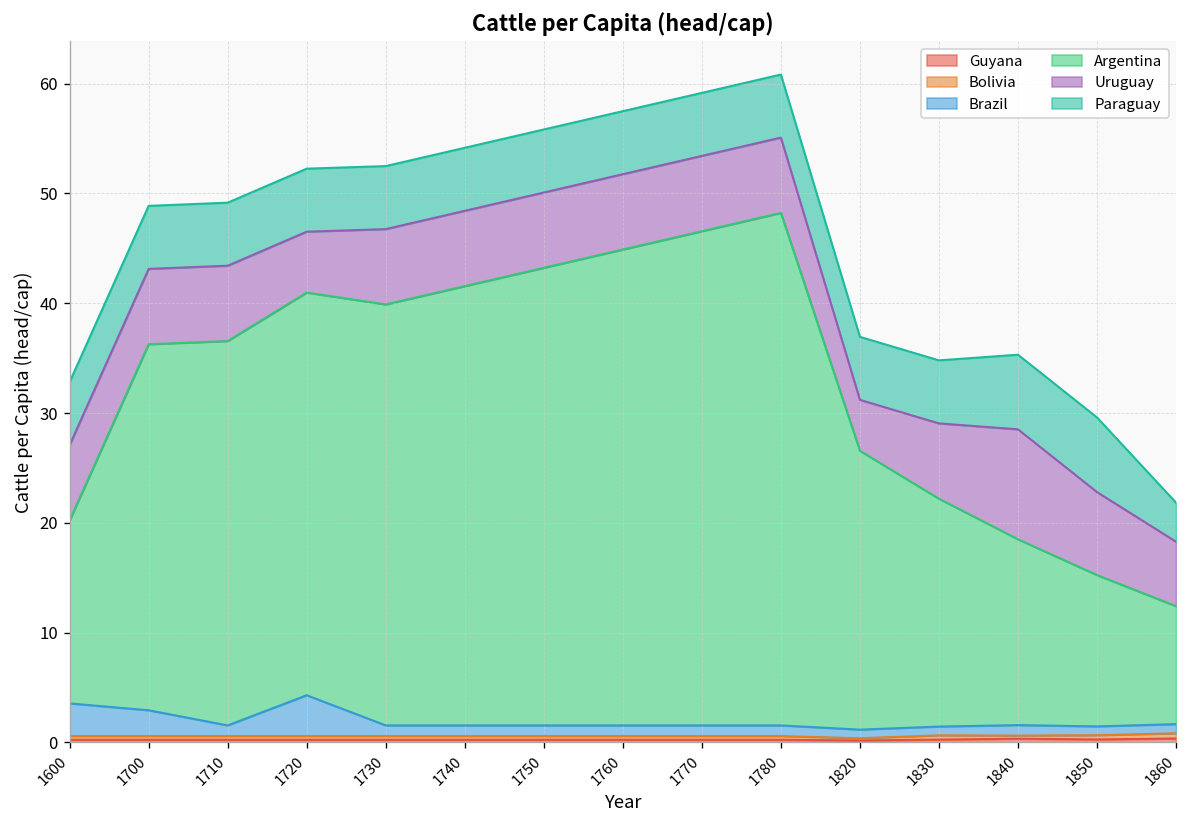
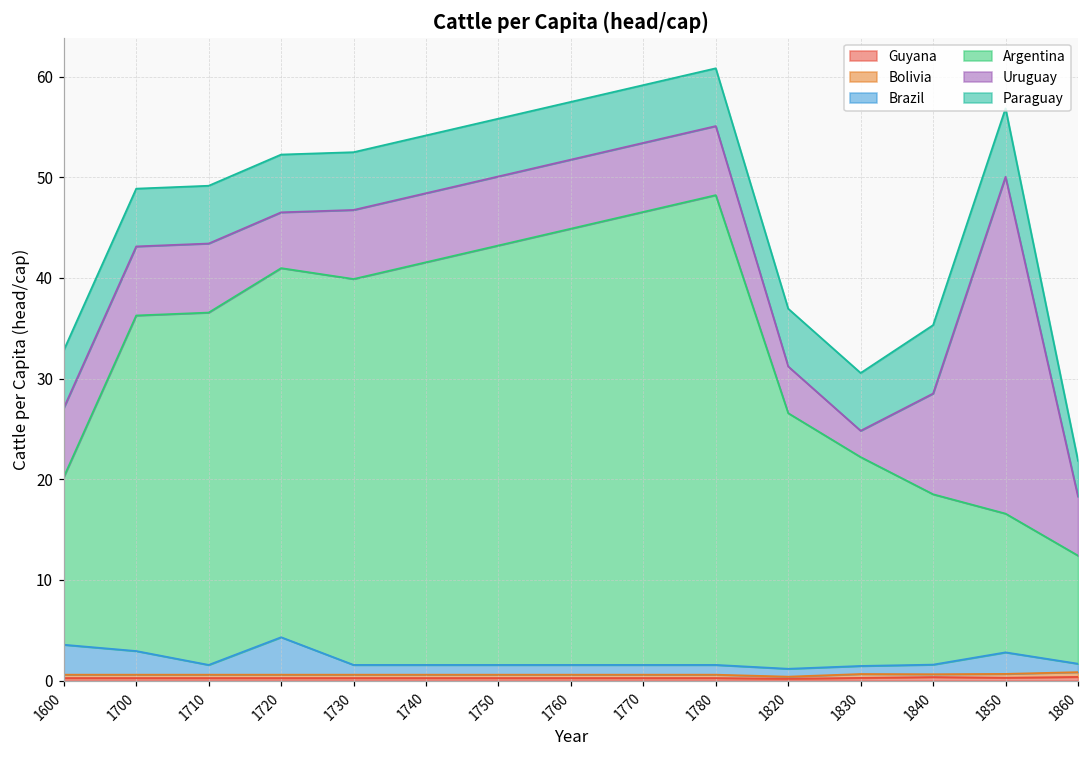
  {
    "Brazil": {
      "1600": 3,
      "1700": 2,
      "1710": 1,
      "1720": 4,
      "1730": 1,
      "1740": 1,
      "1750": 1,
      "1760": 1,
      "1770": 1,
      "1780": 1,
      "1820": 1,
      "1830": 1,
      "1840": 1,
-     "1850": 1,
+     "1850": 2,
      "1860": 1
    },
    "Uruguay": {
      "1600": 7,
      "1700": 7,
      "1710": 7,
      "1720": 6,
      "1730": 7,
      "1740": 7,
      "1750": 7,
      "1760": 7,
      "1770": 7,
      "1780": 7,
      "1820": 5,
-     "1830": 7,
+     "1830": 3,
      "1840": 10,
-     "1850": 8,
+     "1850": 33,
      "1860": 6
    }
  }
